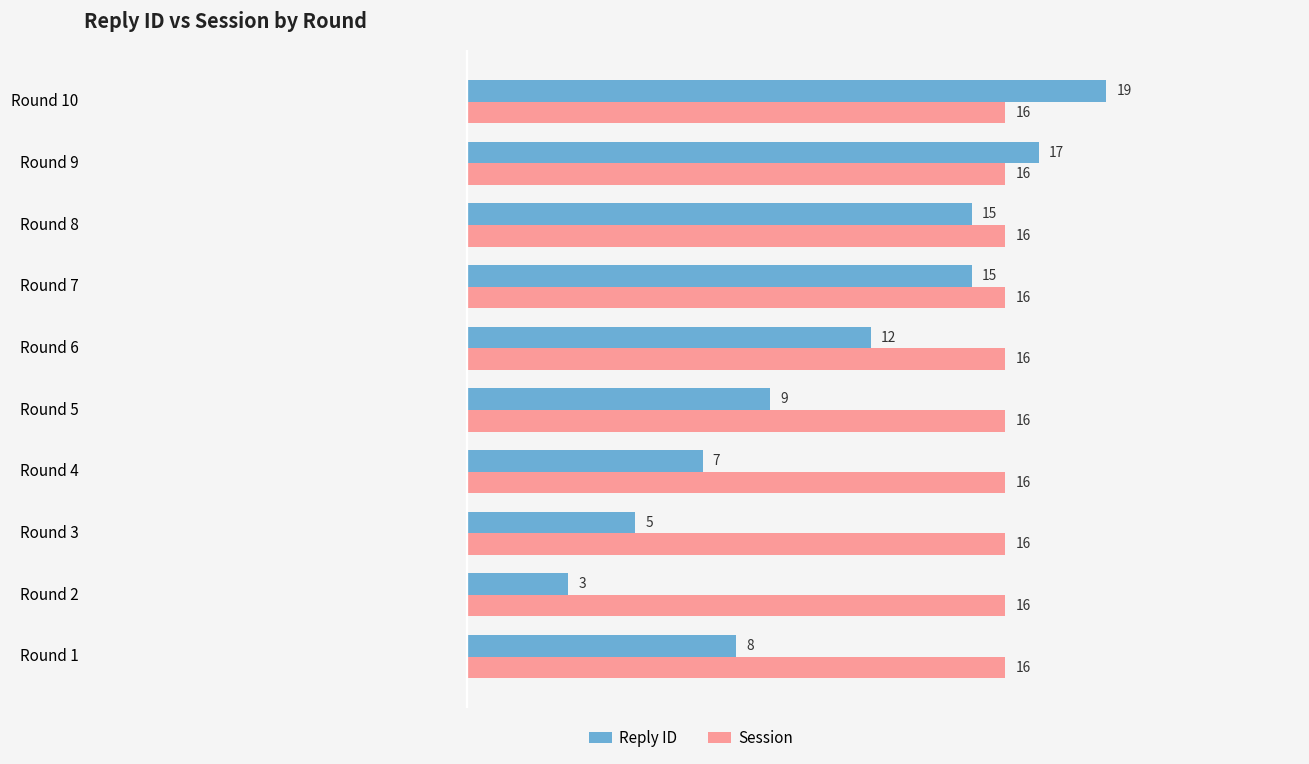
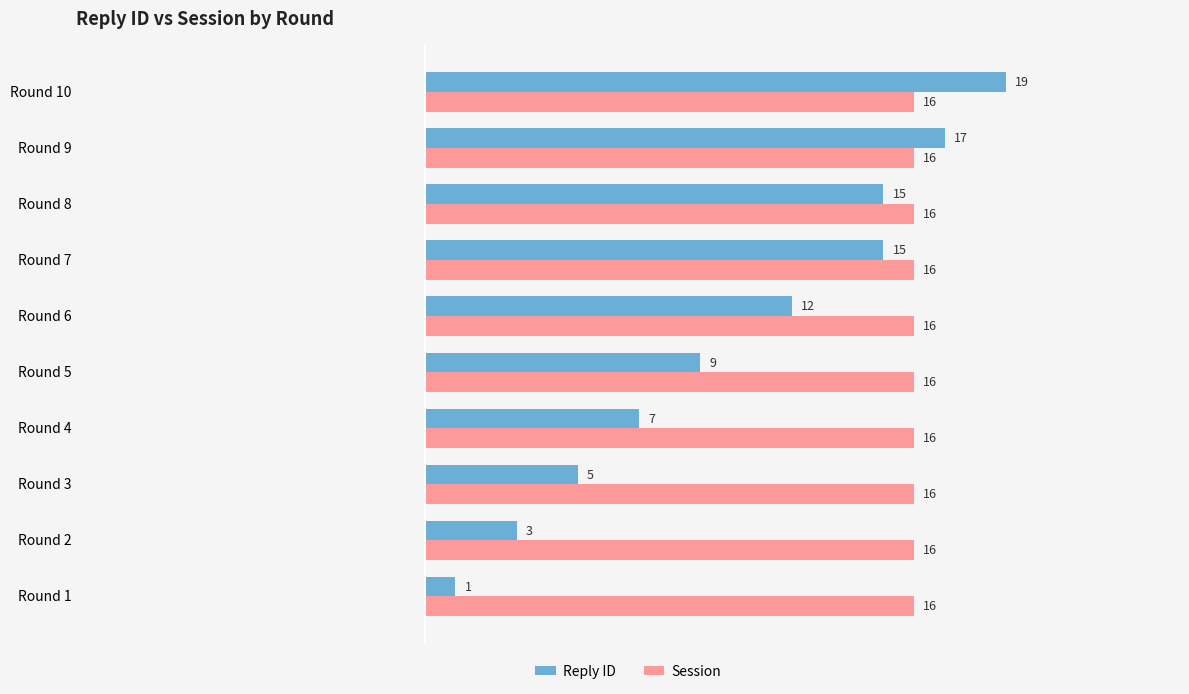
  {
    "Reply ID": {
      "Round 10": 19,
      "Round 9": 17,
      "Round 8": 15,
      "Round 7": 15,
      "Round 6": 12,
      "Round 5": 9,
      "Round 4": 7,
      "Round 3": 5,
      "Round 2": 3,
-     "Round 1": 8
+     "Round 1": 1
    },
    "Session": {
      "Round 10": 16,
      "Round 9": 16,
      "Round 8": 16,
      "Round 7": 16,
      "Round 6": 16,
      "Round 5": 16,
      "Round 4": 16,
      "Round 3": 16,
      "Round 2": 16,
      "Round 1": 16
    }
  }
